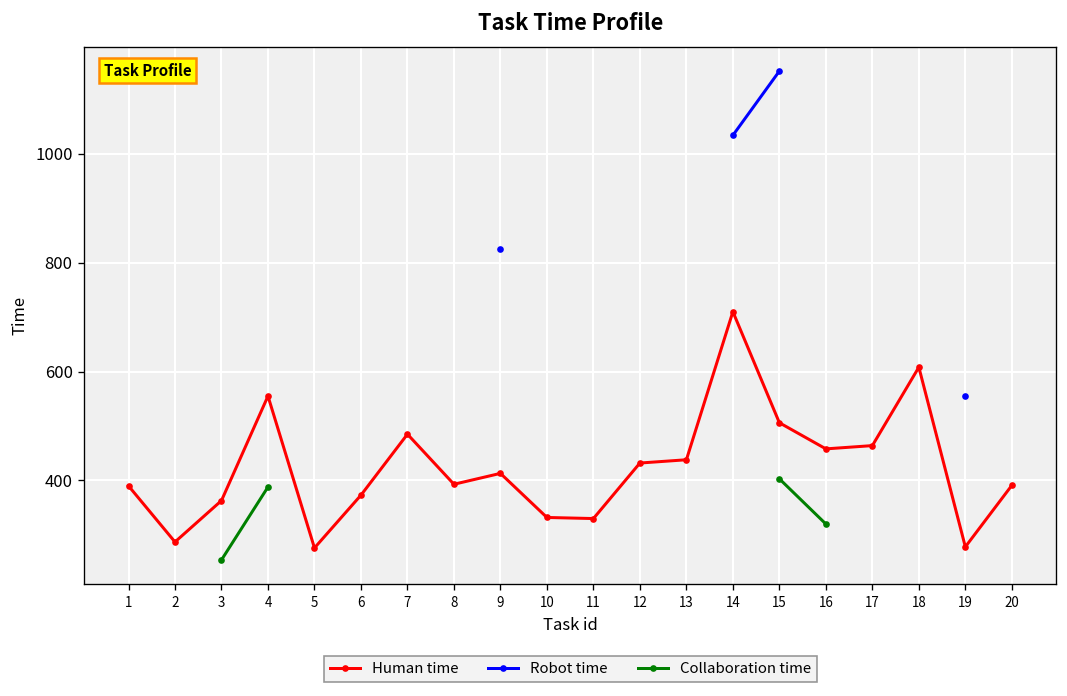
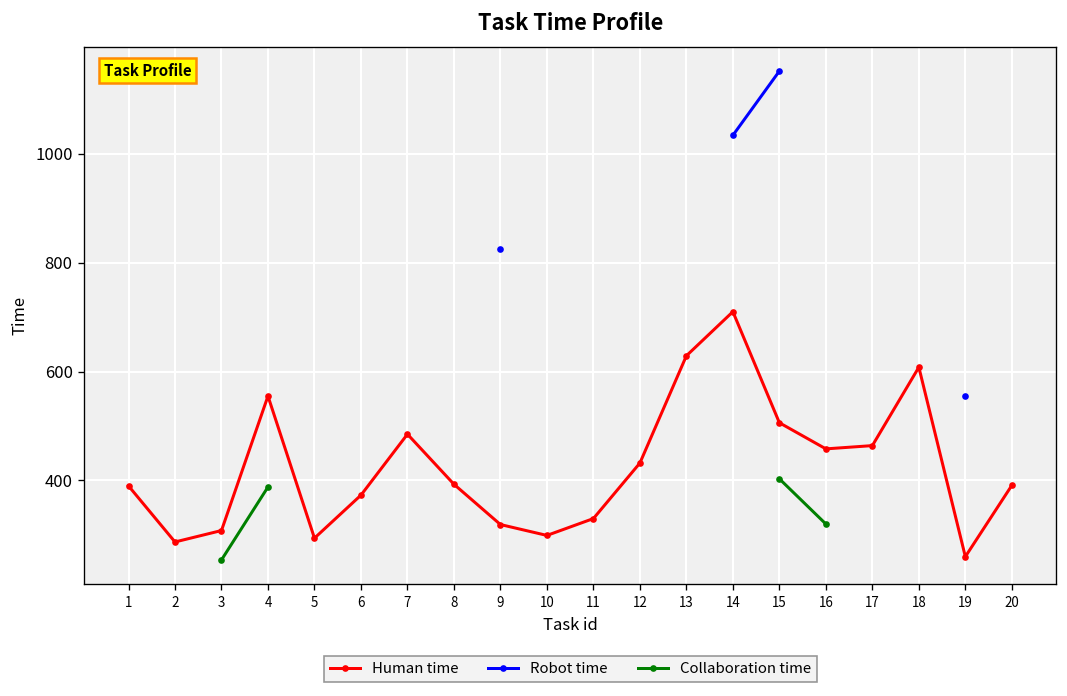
  {
    "Human time": {
      "1": 390,
      "2": 290,
-     "3": 360,
+     "3": 310,
      "4": 560,
-     "5": 280,
+     "5": 290,
      "6": 370,
      "7": 490,
      "8": 390,
-     "9": 410,
-     "10": 330,
+     "9": 320,
+     "10": 300,
      "11": 330,
      "12": 430,
-     "13": 440,
+     "13": 630,
      "14": 710,
      "15": 510,
      "16": 460,
      "17": 460,
      "18": 610,
-     "19": 280,
+     "19": 260,
      "20": 390
    },
    "Robot time": {
      "9": 830,
      "14": 1030,
      "15": 1150,
      "19": 560
    },
    "Collaboration time": {
      "3": 250,
      "4": 390,
      "15": 400,
      "16": 320
    }
  }
